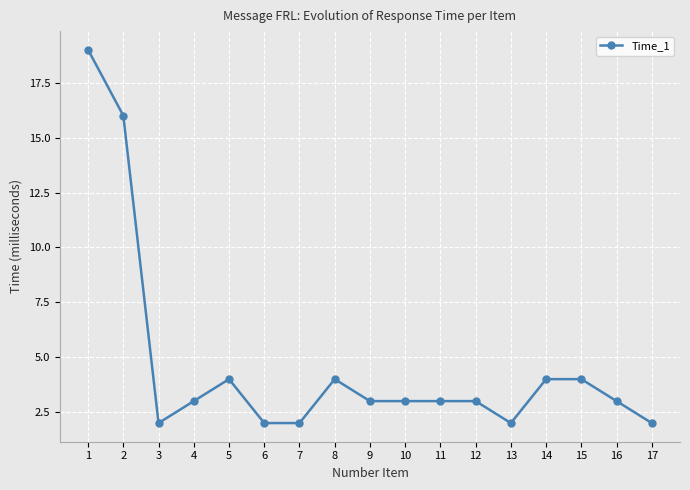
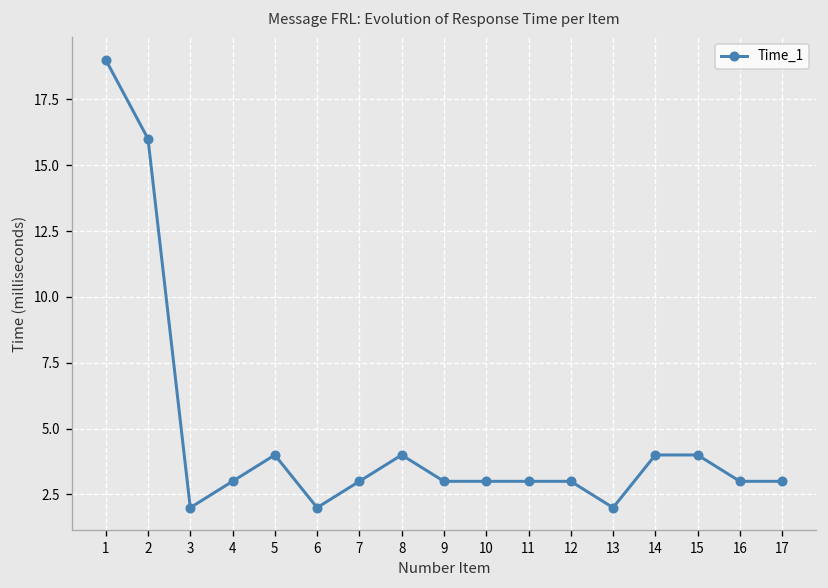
  {
    "1": 19,
    "2": 16,
    "3": 2,
    "4": 3,
    "5": 4,
    "6": 2,
-   "7": 2,
+   "7": 3,
    "8": 4,
    "9": 3,
    "10": 3,
    "11": 3,
    "12": 3,
    "13": 2,
    "14": 4,
    "15": 4,
    "16": 3,
-   "17": 2
+   "17": 3
  }
